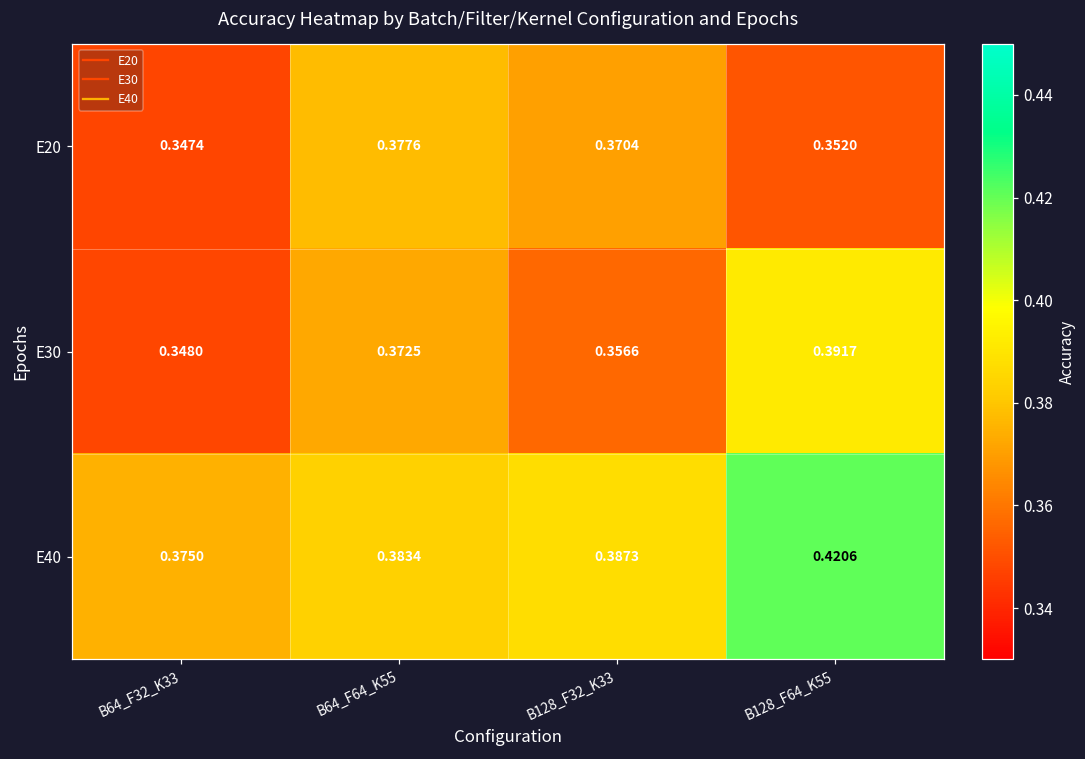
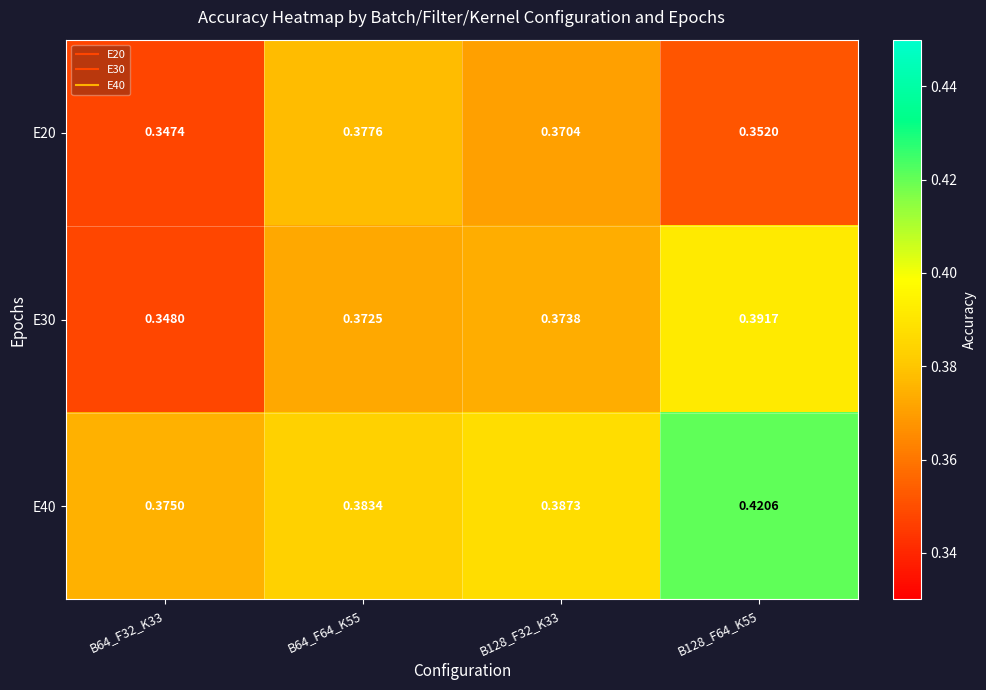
  {
    "E20": {
      "B64_F32_K33": 0.3474,
      "B64_F64_K55": 0.3776,
      "B128_F32_K33": 0.3704,
      "B128_F64_K55": 0.3520
    },
    "E30": {
      "B64_F32_K33": 0.3480,
      "B64_F64_K55": 0.3725,
-     "B128_F32_K33": 0.3566,
+     "B128_F32_K33": 0.3738,
      "B128_F64_K55": 0.3917
    },
    "E40": {
      "B64_F32_K33": 0.3750,
      "B64_F64_K55": 0.3834,
      "B128_F32_K33": 0.3873,
      "B128_F64_K55": 0.4206
    }
  }
